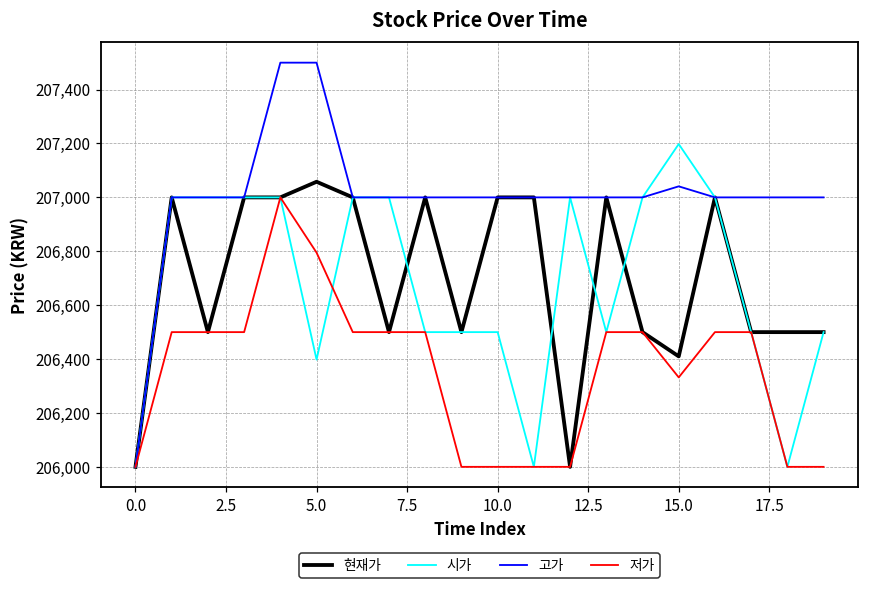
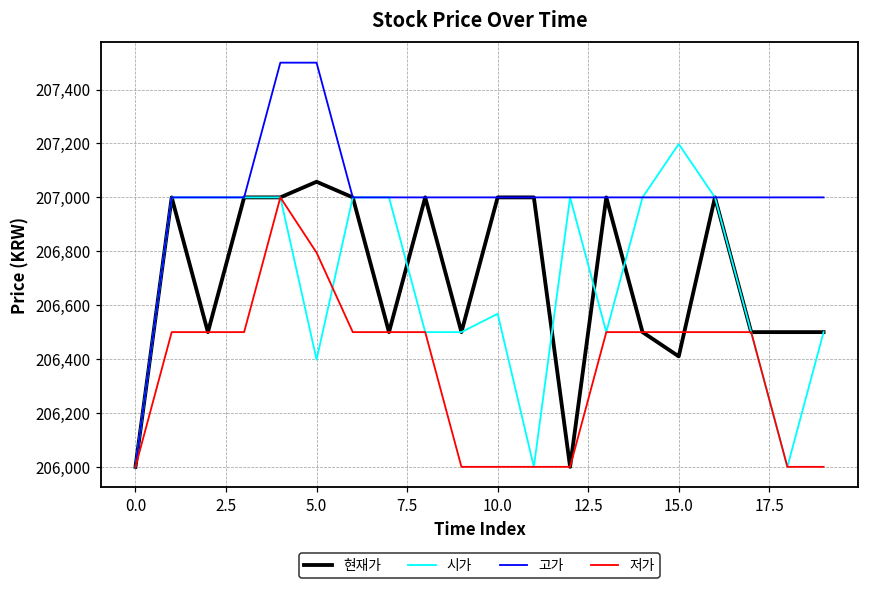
  {
    "현재가": {
      "5.0": "207,060",
      "15.0": "206,410"
    },
    "시가": {
      "5.0": "206,400",
-     "10.0": "206,500",
+     "10.0": "206,570",
      "15.0": "207,200"
    },
    "고가": {
      "5.0": "207,500",
-     "15.0": "207,040"
+     "15.0": "207,000"
    },
    "저가": {
      "5.0": "206,800",
      "10.0": "206,000",
-     "15.0": "206,330"
+     "15.0": "206,500"
    }
  }
